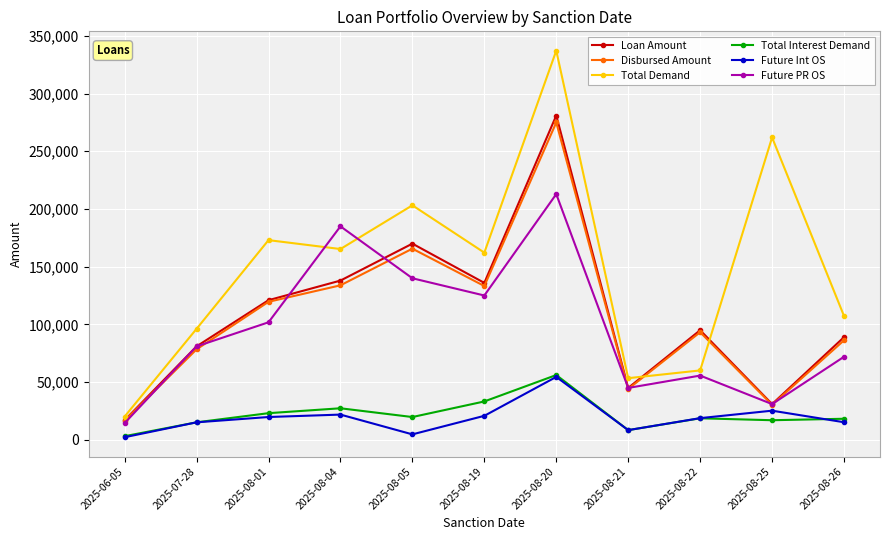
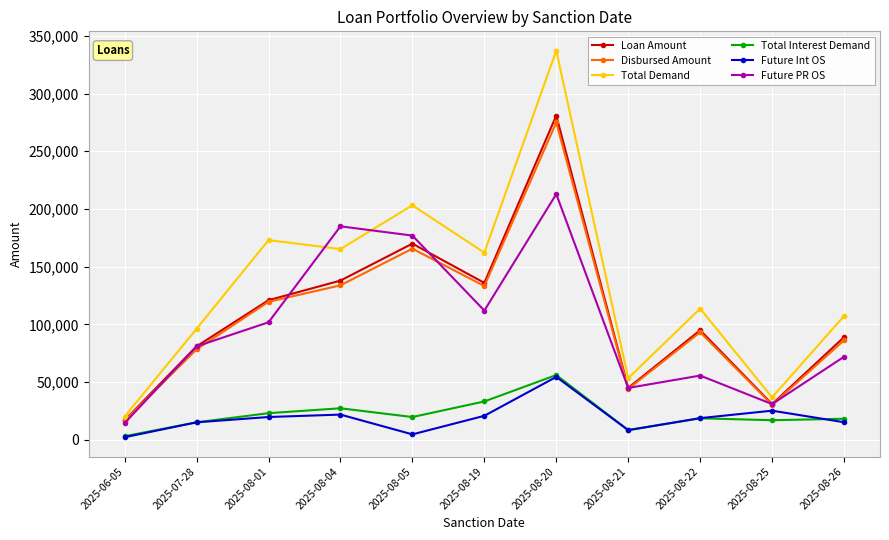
  {
    "Loan Amount": {
      "2025-08-04": "138,000",
      "2025-08-05": "170,000",
      "2025-08-19": "136,000",
      "2025-08-20": "281,000",
      "2025-08-26": "89,000"
    },
    "Disbursed Amount": {
      "2025-07-28": "78,000",
      "2025-08-04": "134,000",
      "2025-08-05": "166,000",
      "2025-08-19": "133,000",
      "2025-08-20": "275,000",
      "2025-08-26": "86,000"
    },
    "Total Demand": {
      "2025-06-05": "20,000",
      "2025-07-28": "96,000",
      "2025-08-01": "173,000",
      "2025-08-04": "165,000",
      "2025-08-05": "203,000",
      "2025-08-19": "162,000",
      "2025-08-20": "337,000",
      "2025-08-21": "53,000",
-     "2025-08-22": "60,000",
-     "2025-08-25": "262,000",
+     "2025-08-22": "114,000",
+     "2025-08-25": "37,000",
      "2025-08-26": "107,000"
    },
    "Total Interest Demand": {
      "2025-08-01": "23,000",
      "2025-08-04": "27,000",
      "2025-08-05": "20,000",
      "2025-08-19": "33,000",
      "2025-08-25": "17,000",
      "2025-08-26": "18,000"
    },
    "Future Int OS": {
      "2025-08-01": "20,000",
      "2025-08-04": "22,000",
      "2025-08-05": "5,000",
      "2025-08-19": "21,000",
      "2025-08-25": "25,000",
      "2025-08-26": "15,000"
    },
    "Future PR OS": {
      "2025-08-01": "102,000",
      "2025-08-04": "185,000",
-     "2025-08-05": "140,000",
-     "2025-08-19": "125,000",
+     "2025-08-05": "177,000",
+     "2025-08-19": "112,000",
      "2025-08-20": "213,000",
      "2025-08-22": "56,000",
      "2025-08-26": "72,000"
    }
  }
